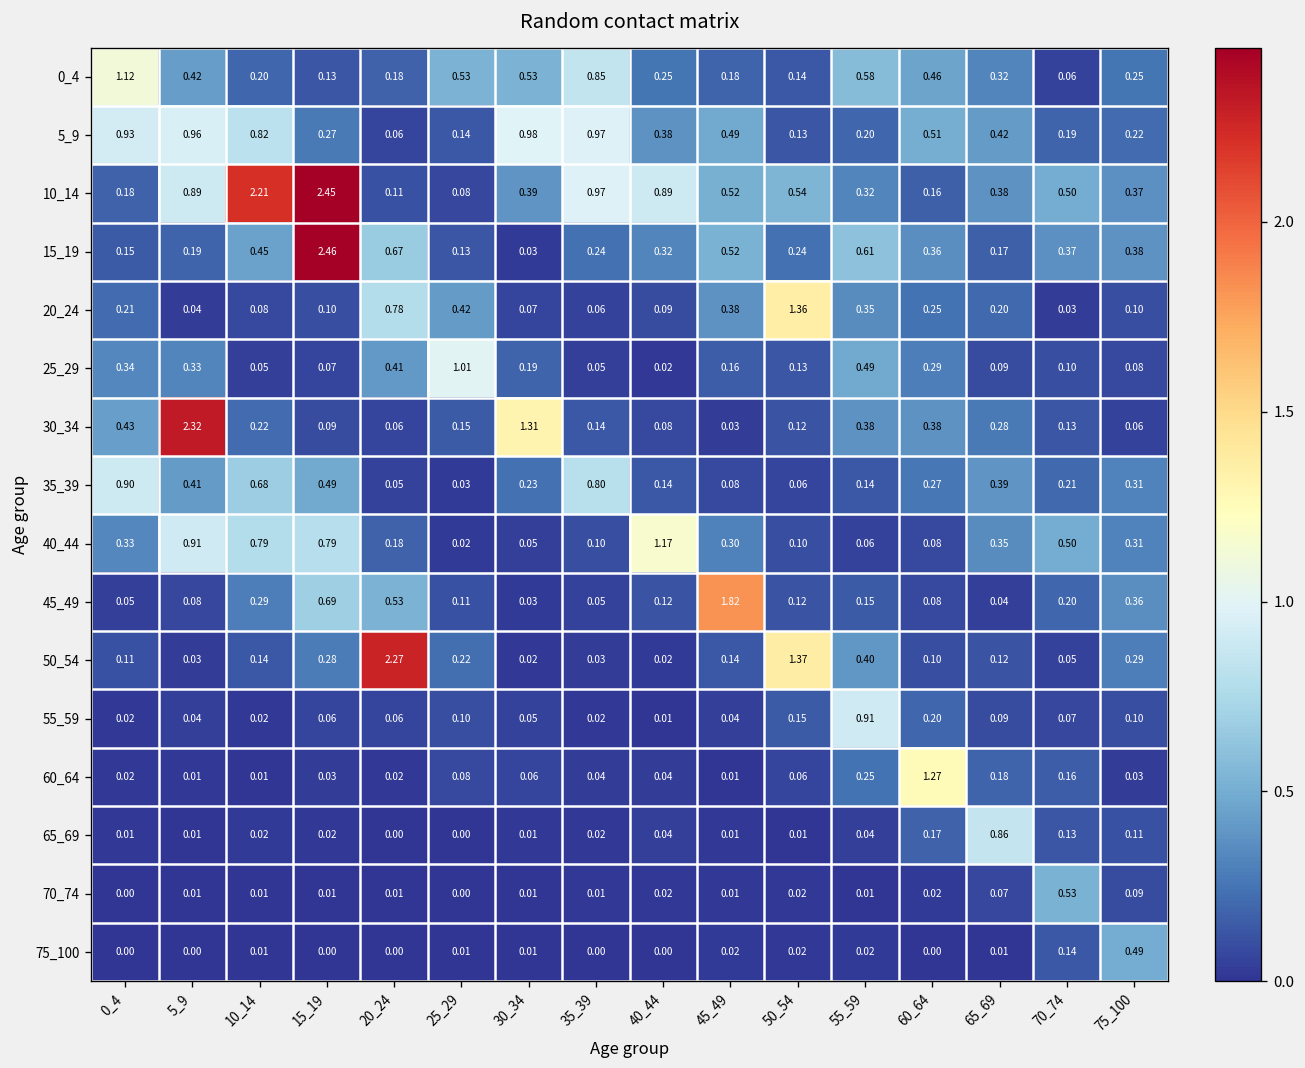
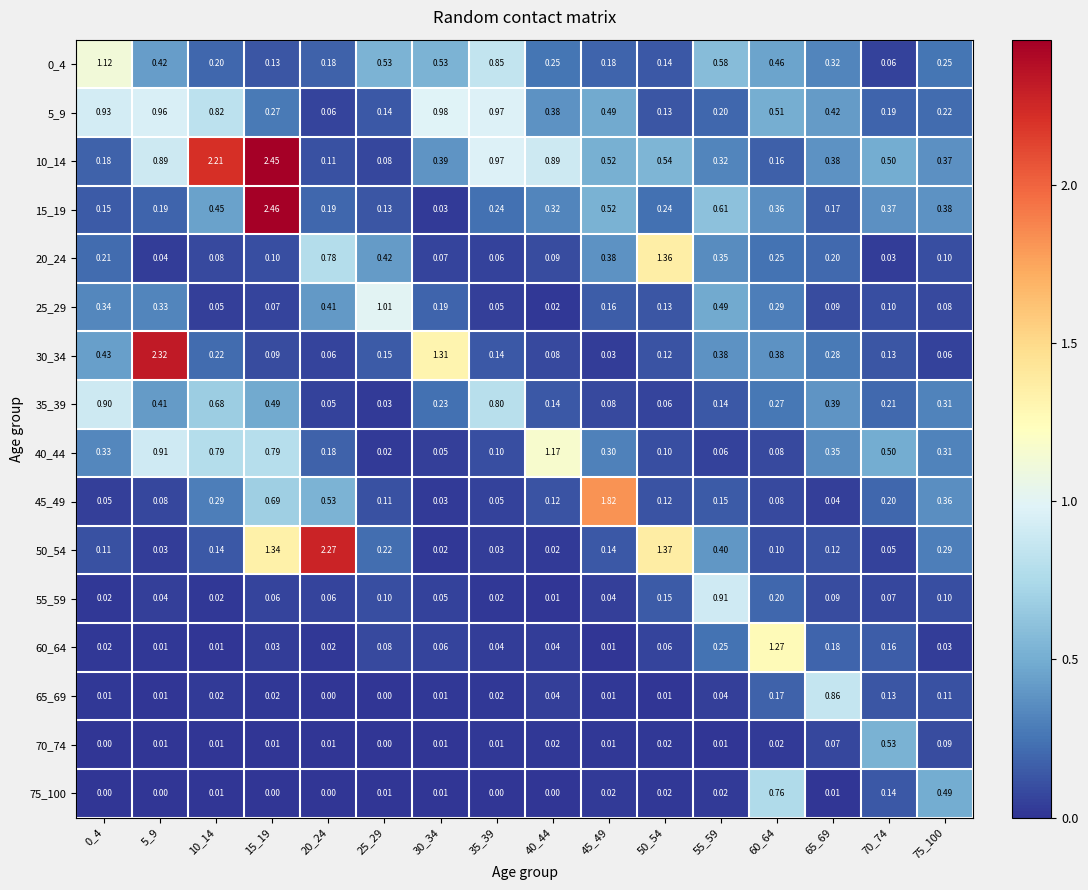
  {
    "15_19": {
      "0_4": 0.15,
      "5_9": 0.19,
      "10_14": 0.45,
      "15_19": 2.46,
-     "20_24": 0.67,
+     "20_24": 0.19,
      "25_29": 0.13,
      "30_34": 0.03,
      "35_39": 0.24,
      "40_44": 0.32,
      "45_49": 0.52,
      "50_54": 0.24,
      "55_59": 0.61,
      "60_64": 0.36,
      "65_69": 0.17,
      "70_74": 0.37,
      "75_100": 0.38
    },
    "50_54": {
      "0_4": 0.11,
      "5_9": 0.03,
      "10_14": 0.14,
-     "15_19": 0.28,
+     "15_19": 1.34,
      "20_24": 2.27,
      "25_29": 0.22,
      "30_34": 0.02,
      "35_39": 0.03,
      "40_44": 0.02,
      "45_49": 0.14,
      "50_54": 1.37,
      "55_59": 0.40,
      "60_64": 0.10,
      "65_69": 0.12,
      "70_74": 0.05,
      "75_100": 0.29
    },
    "75_100": {
      "0_4": 0.00,
      "5_9": 0.00,
      "10_14": 0.01,
      "15_19": 0.00,
      "20_24": 0.00,
      "25_29": 0.01,
      "30_34": 0.01,
      "35_39": 0.00,
      "40_44": 0.00,
      "45_49": 0.02,
      "50_54": 0.02,
      "55_59": 0.02,
-     "60_64": 0.00,
+     "60_64": 0.76,
      "65_69": 0.01,
      "70_74": 0.14,
      "75_100": 0.49
    }
  }
